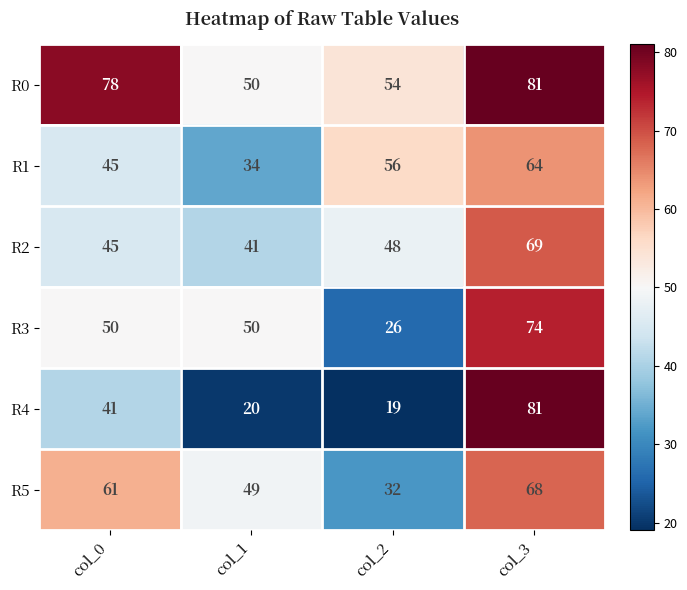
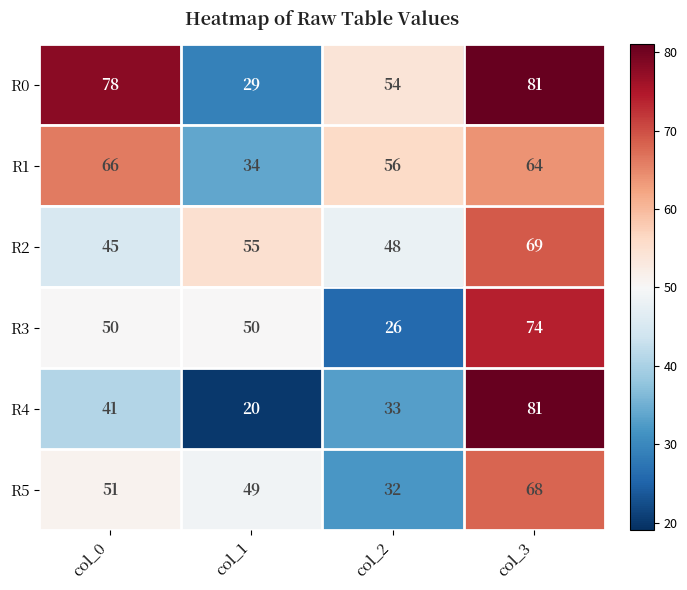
  {
    "R0": {
      "col_0": 78,
-     "col_1": 50,
+     "col_1": 29,
      "col_2": 54,
      "col_3": 81
    },
    "R1": {
-     "col_0": 45,
+     "col_0": 66,
      "col_1": 34,
      "col_2": 56,
      "col_3": 64
    },
    "R2": {
      "col_0": 45,
-     "col_1": 41,
+     "col_1": 55,
      "col_2": 48,
      "col_3": 69
    },
    "R3": {
      "col_0": 50,
      "col_1": 50,
      "col_2": 26,
      "col_3": 74
    },
    "R4": {
      "col_0": 41,
      "col_1": 20,
-     "col_2": 19,
+     "col_2": 33,
      "col_3": 81
    },
    "R5": {
-     "col_0": 61,
+     "col_0": 51,
      "col_1": 49,
      "col_2": 32,
      "col_3": 68
    }
  }
